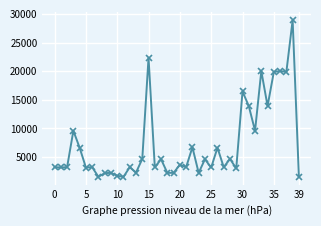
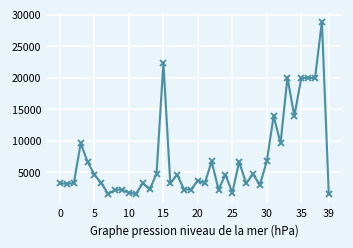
  {
    "0": 3000,
-   "5": 3000,
+   "5": 5000,
    "10": 2000,
    "15": 22000,
    "20": 4000,
-   "25": 3000,
-   "30": 16000,
+   "25": 2000,
+   "30": 7000,
    "35": 20000,
    "39": 2000
  }
